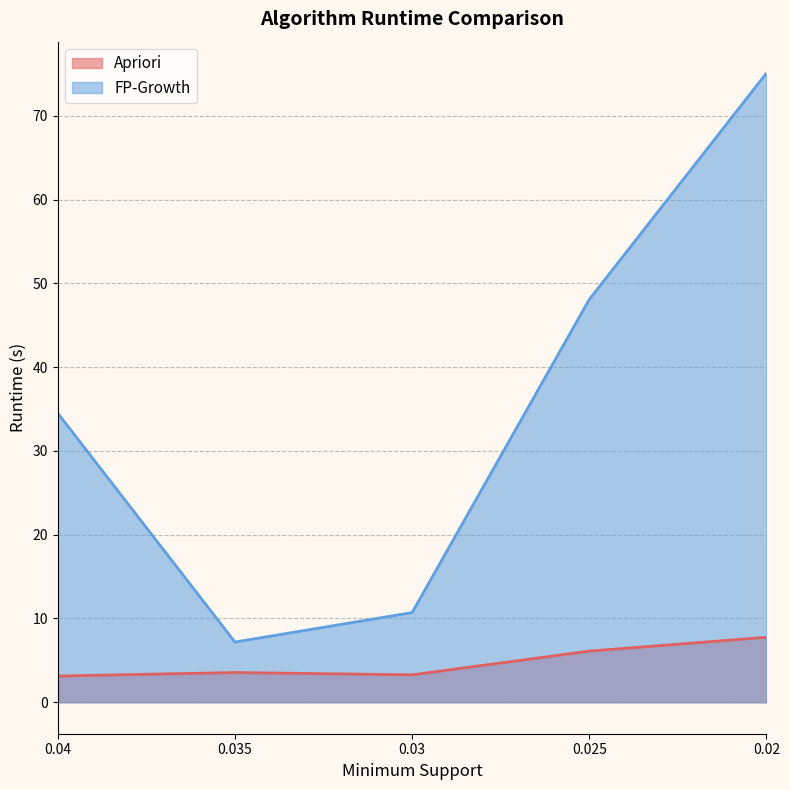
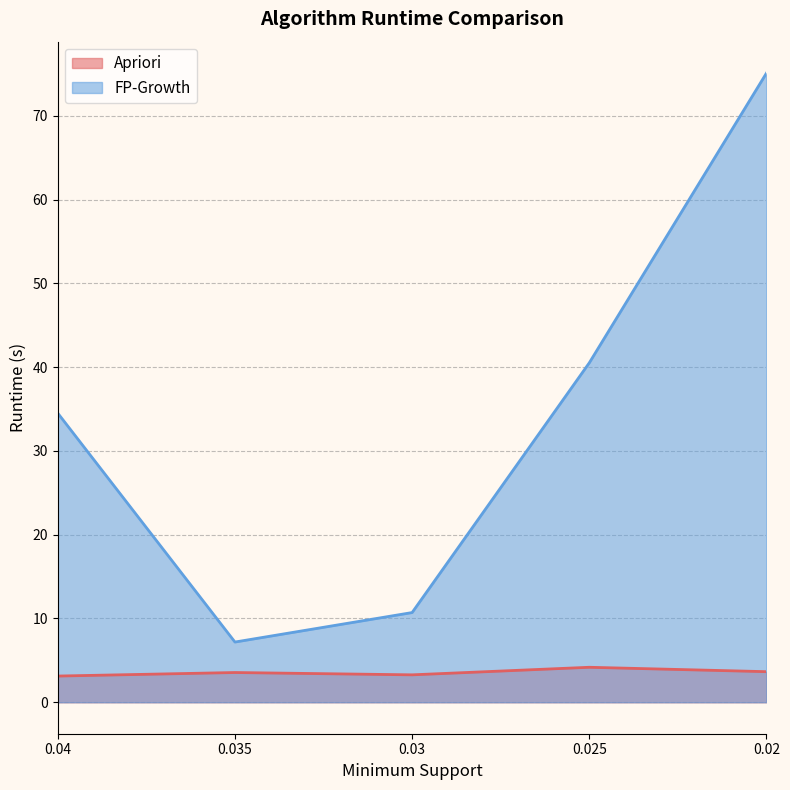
  {
    "Apriori": {
      "0.04": 3,
      "0.035": 4,
      "0.03": 3,
-     "0.025": 6,
-     "0.02": 8
+     "0.025": 4,
+     "0.02": 4
    },
    "FP-Growth": {
      "0.04": 35,
      "0.035": 7,
      "0.03": 11,
-     "0.025": 48,
+     "0.025": 41,
      "0.02": 75
    }
  }
